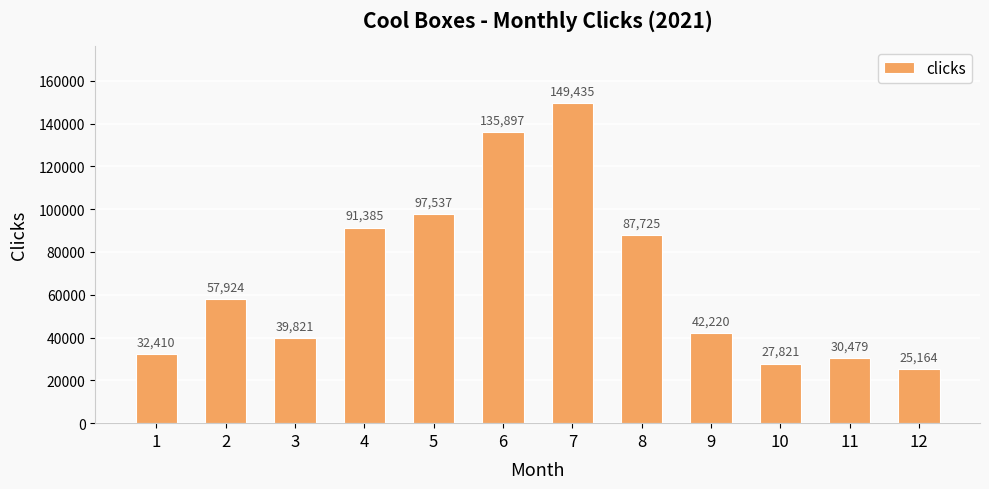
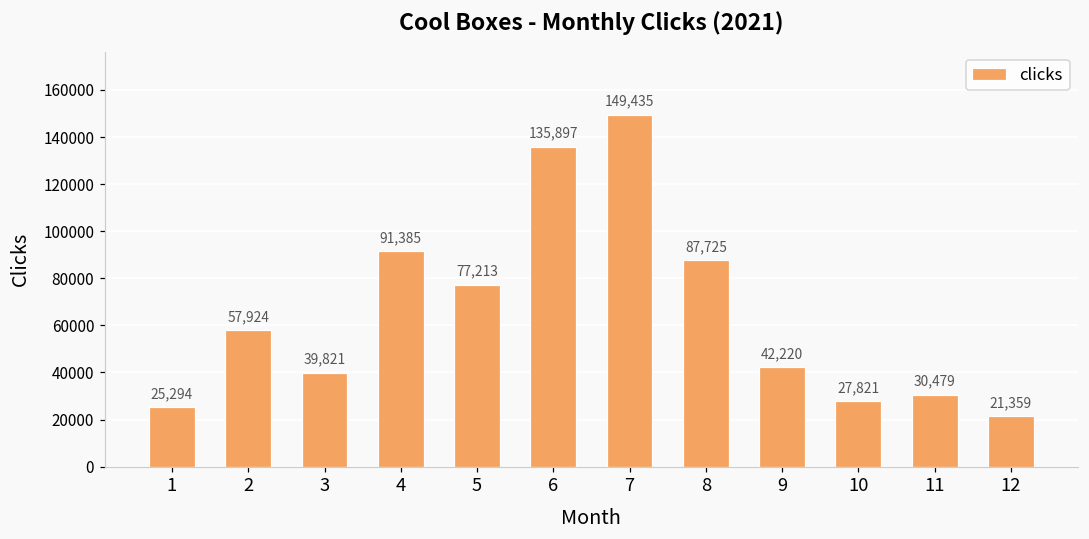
  {
-   "1": "32,410",
+   "1": "25,294",
    "2": "57,924",
    "3": "39,821",
    "4": "91,385",
-   "5": "97,537",
+   "5": "77,213",
    "6": "135,897",
    "7": "149,435",
    "8": "87,725",
    "9": "42,220",
    "10": "27,821",
    "11": "30,479",
-   "12": "25,164"
+   "12": "21,359"
  }
